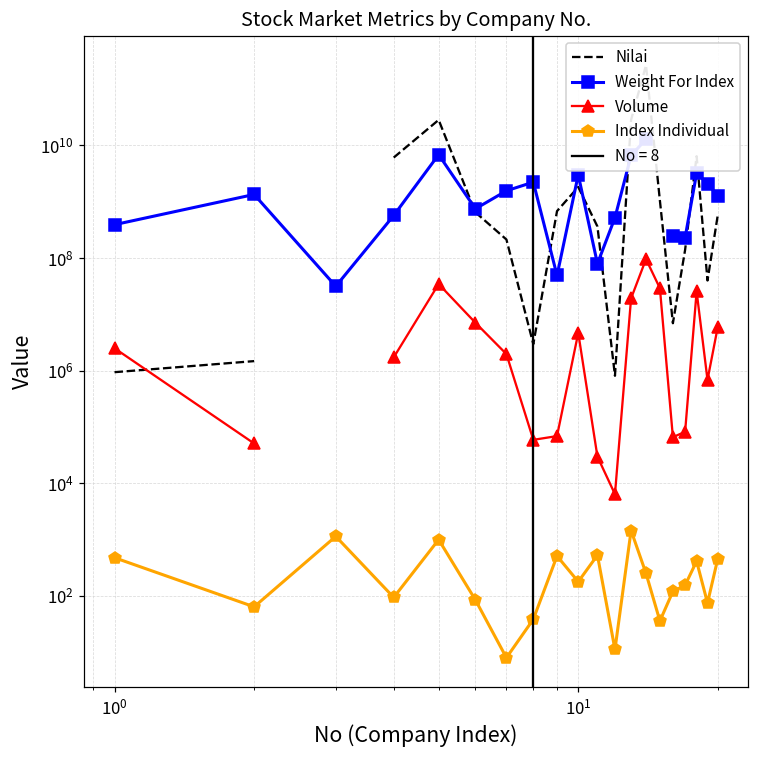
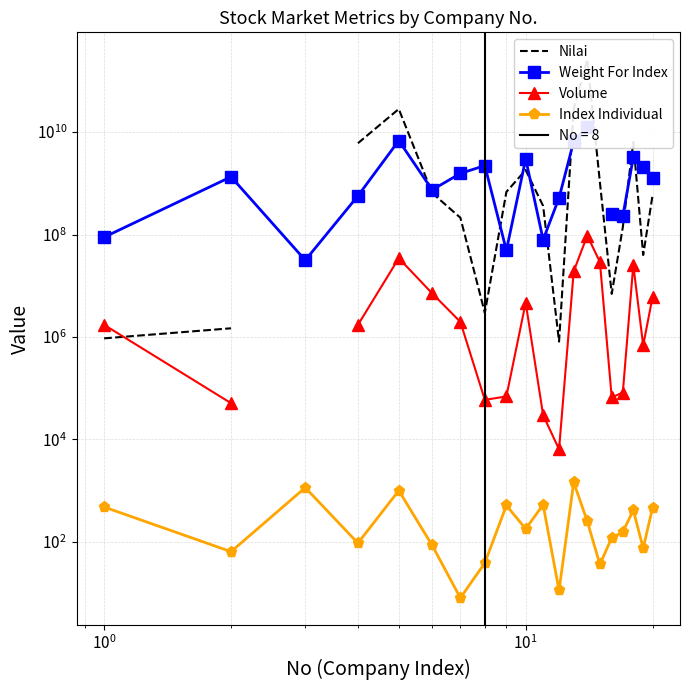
  {
    "Nilai": {
      "10^0": 900000,
      "10^1": 1800000000
    },
    "Weight For Index": {
-     "10^0": 400000000,
+     "10^0": 90000000,
      "10^1": 3000000000
    },
    "Volume": {
-     "10^0": 2000000,
+     "10^0": 1700000,
      "10^1": 5000000
    },
    "Index Individual": {
      "10^0": 500,
      "10^1": 180
    }
  }
